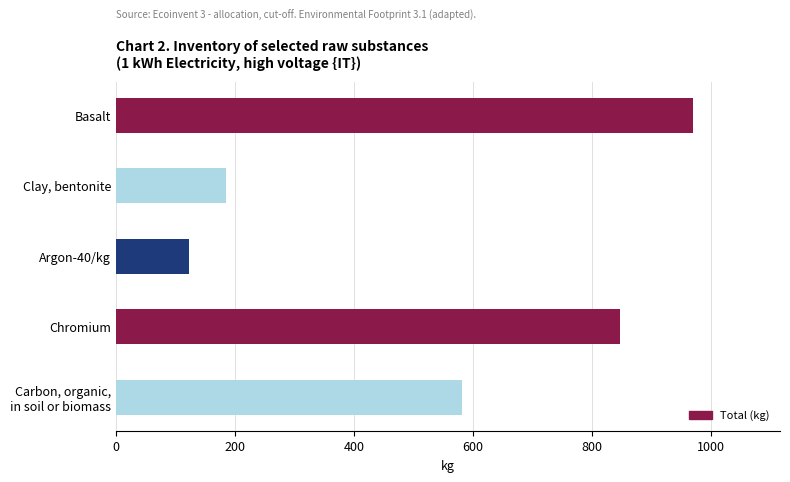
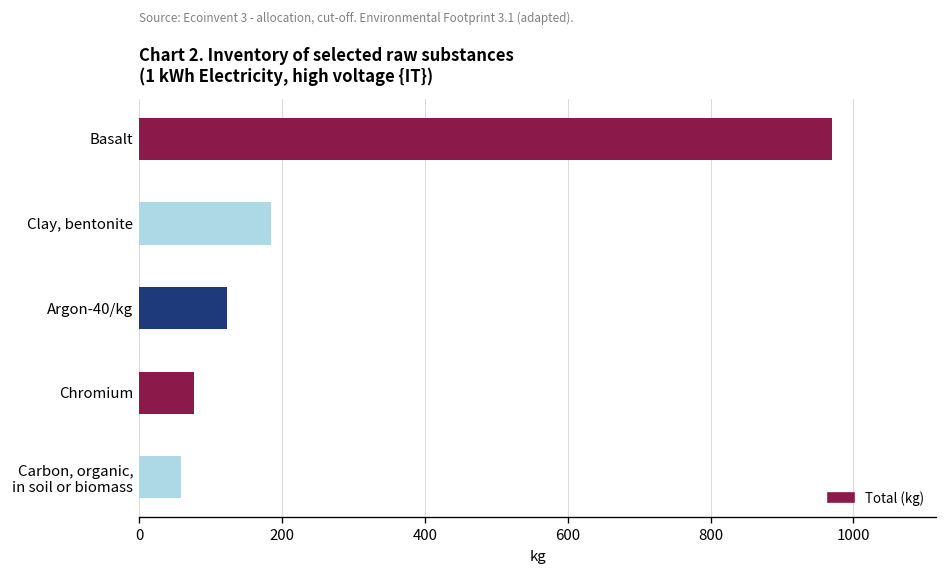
  {
    "Basalt": 970,
    "Clay, bentonite": 180,
    "Argon-40/kg": 120,
-   "Chromium": 850,
-   "Carbon, organic, in soil or biomass": 580
+   "Chromium": 80,
+   "Carbon, organic, in soil or biomass": 60
  }
